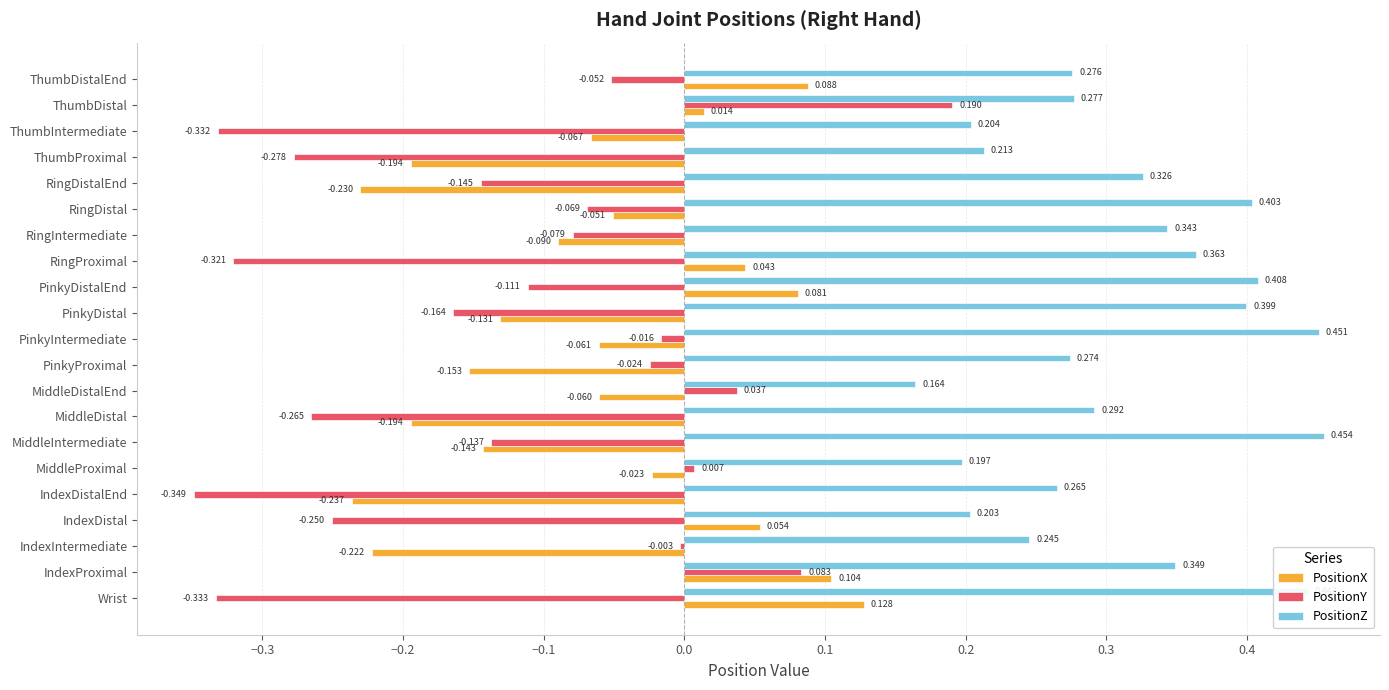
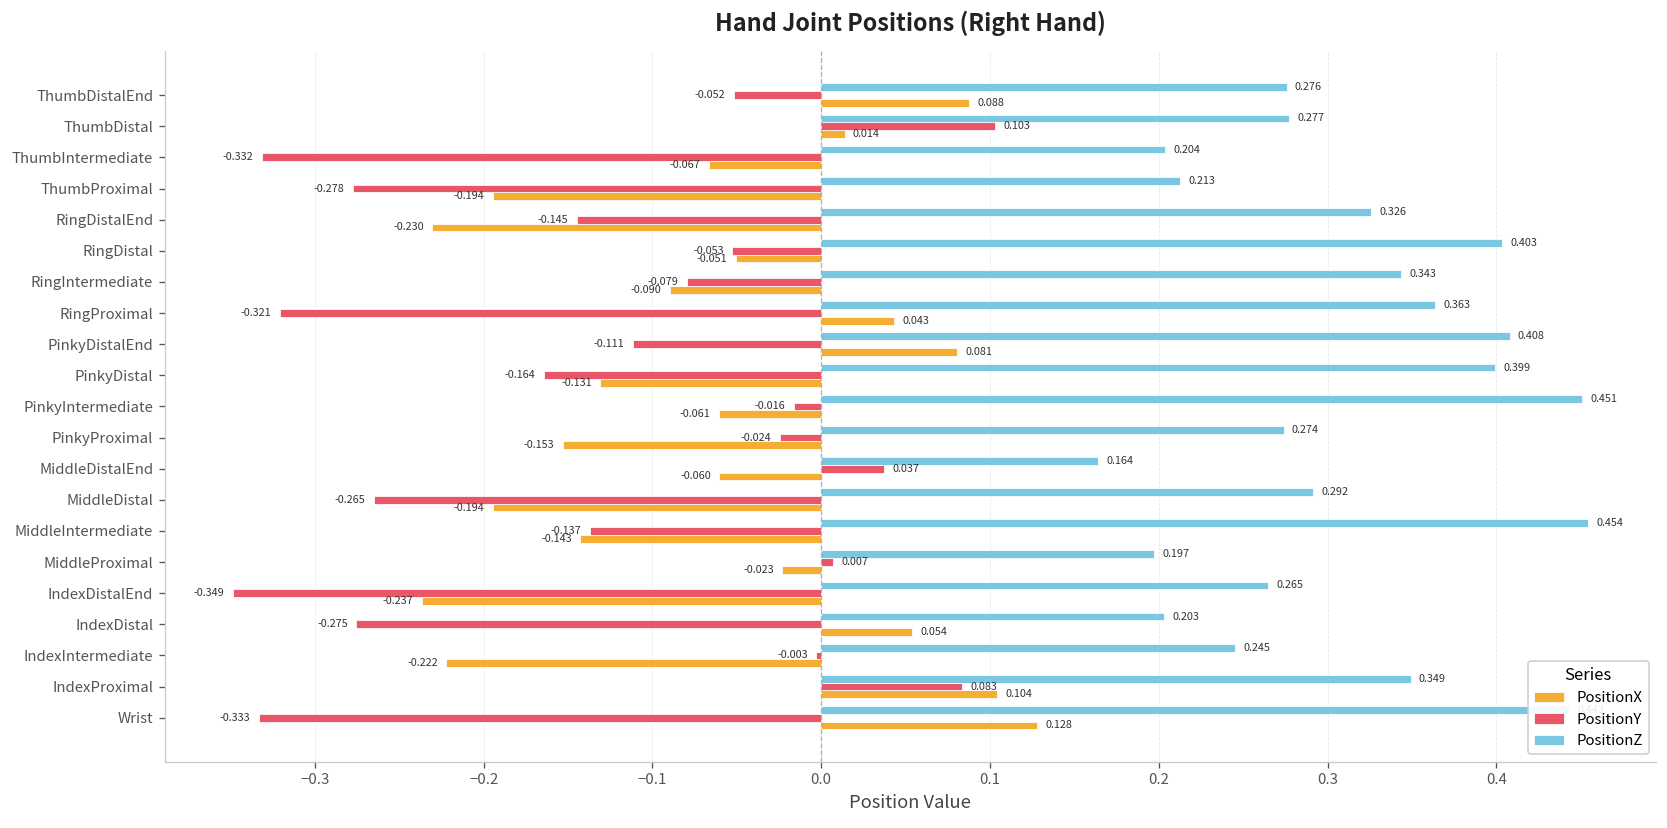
  {
    "PositionX": {
      "ThumbDistalEnd": 0.088,
      "ThumbDistal": 0.014,
      "ThumbIntermediate": -0.067,
      "ThumbProximal": -0.194,
      "RingDistalEnd": -0.230,
      "RingDistal": -0.051,
      "RingIntermediate": -0.090,
      "RingProximal": 0.043,
      "PinkyDistalEnd": 0.081,
      "PinkyDistal": -0.131,
      "PinkyIntermediate": -0.061,
      "PinkyProximal": -0.153,
      "MiddleDistalEnd": -0.060,
      "MiddleDistal": -0.194,
      "MiddleProximal": -0.023,
      "IndexDistalEnd": -0.237,
      "IndexDistal": 0.054,
      "IndexIntermediate": -0.222,
      "IndexProximal": 0.104,
      "Wrist": 0.128
    },
    "PositionY": {
      "ThumbDistalEnd": -0.052,
-     "ThumbDistal": 0.190,
+     "ThumbDistal": 0.103,
      "ThumbIntermediate": -0.332,
      "ThumbProximal": -0.278,
      "RingDistalEnd": -0.145,
-     "RingDistal": -0.069,
+     "RingDistal": -0.053,
      "RingIntermediate": -0.079,
      "RingProximal": -0.321,
      "PinkyDistalEnd": -0.111,
      "PinkyDistal": -0.164,
      "PinkyIntermediate": -0.016,
      "PinkyProximal": -0.024,
      "MiddleDistalEnd": 0.037,
      "MiddleDistal": -0.265,
      "MiddleProximal": 0.007,
      "IndexDistalEnd": -0.349,
-     "IndexDistal": -0.250,
+     "IndexDistal": -0.275,
      "IndexIntermediate": -0.003,
      "IndexProximal": 0.083,
      "Wrist": -0.333
    },
    "PositionZ": {
      "ThumbDistalEnd": 0.276,
      "ThumbDistal": 0.277,
      "ThumbIntermediate": 0.204,
      "ThumbProximal": 0.213,
      "RingDistalEnd": 0.326,
      "RingDistal": 0.403,
      "RingIntermediate": 0.343,
      "RingProximal": 0.363,
      "PinkyDistalEnd": 0.408,
      "PinkyDistal": 0.399,
      "PinkyIntermediate": 0.451,
      "PinkyProximal": 0.274,
      "MiddleDistalEnd": 0.164,
      "MiddleDistal": 0.292,
      "MiddleIntermediate": 0.454,
      "MiddleProximal": 0.197,
      "IndexDistalEnd": 0.265,
      "IndexDistal": 0.203,
      "IndexIntermediate": 0.245,
      "IndexProximal": 0.349
    }
  }
